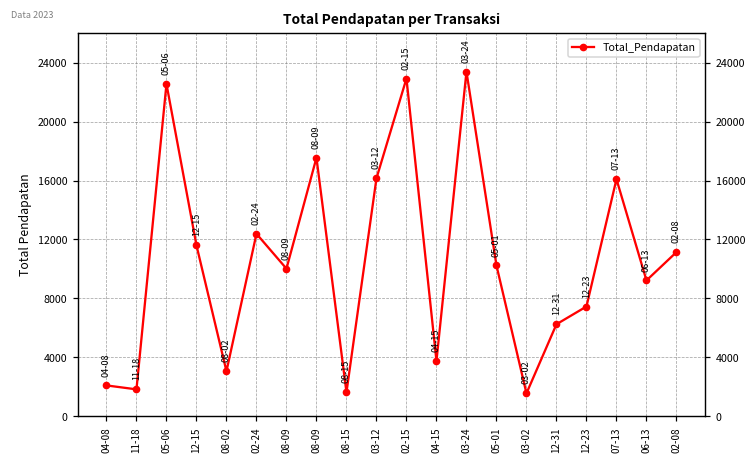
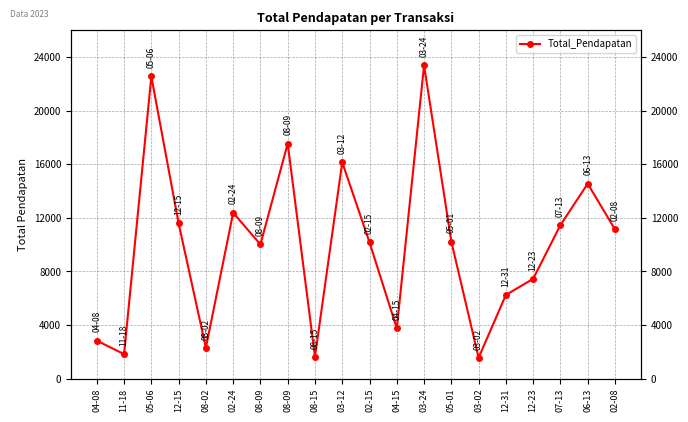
  {
-   "04-08": 2100,
-   "08-02": 3100,
-   "02-15": 22900,
-   "07-13": 16100,
-   "06-13": 9200
+   "04-08": 2800,
+   "08-02": 2300,
+   "02-15": 10200,
+   "07-13": 11500,
+   "06-13": 14600
  }
